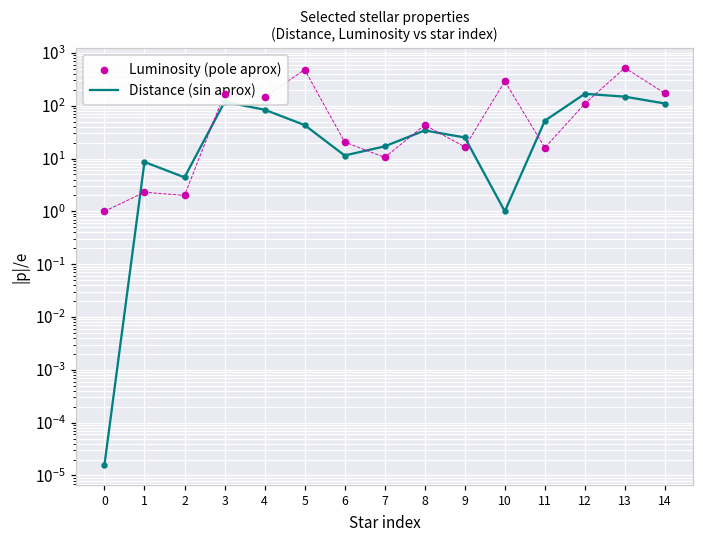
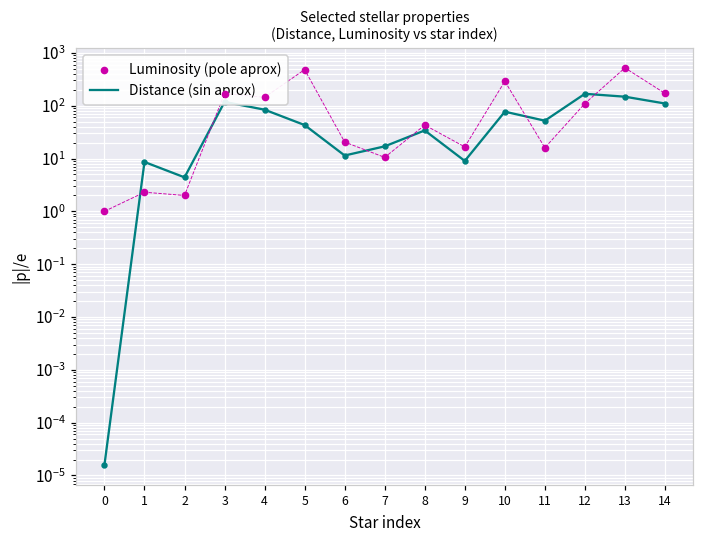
  {
    "Luminosity (pole aprox)": {
      "0": 1,
      "1": 2,
      "2": 2,
      "5": 500,
      "6": 21,
      "7": 11,
      "8": 40,
      "9": 17,
      "10": 300,
      "11": 16,
      "12": 110,
      "13": 500,
      "14": 170
    },
    "Distance (sin aprox)": {
      "0": 0.000016,
      "1": 9,
      "2": 4,
      "4": 80,
      "5": 40,
      "6": 11,
      "7": 17,
      "8": 30,
-     "9": 30,
-     "10": 1,
+     "9": 9,
+     "10": 80,
      "11": 50,
      "12": 170,
      "13": 150,
      "14": 110
    }
  }
